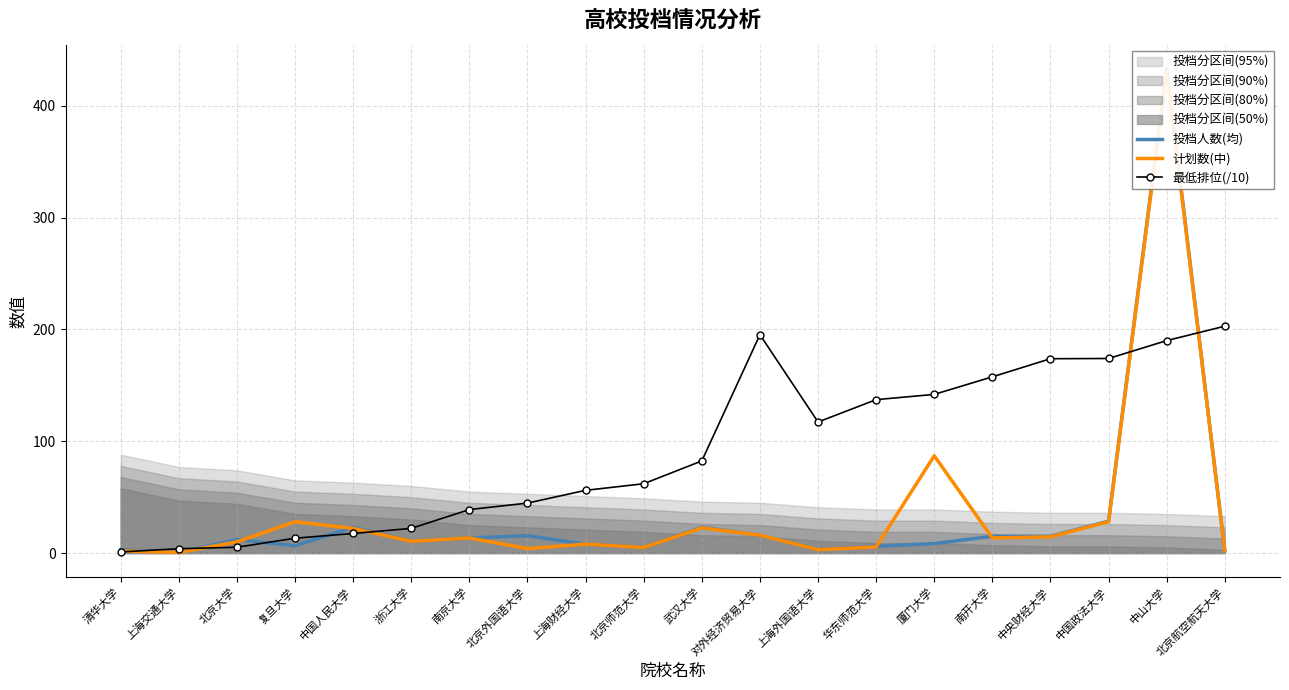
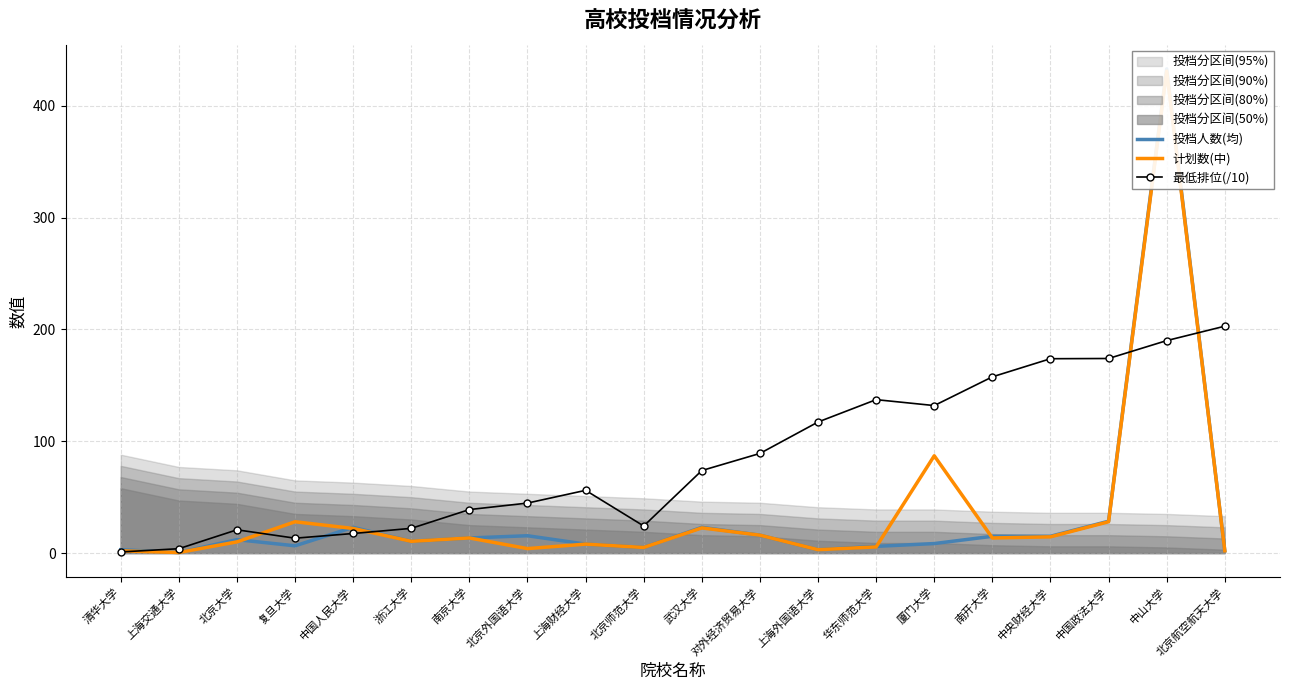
  {
    "投档人数(均)": {
      "复旦大学": 7,
      "北京外国语大学": 16
    },
    "计划数(中)": {
      "复旦大学": 28,
      "北京外国语大学": 4,
      "厦门大学": 87
    },
    "最低排位(/10)": {
      "上海交通大学": 4,
-     "北京大学": 5,
+     "北京大学": 21,
      "复旦大学": 13,
      "中国人民大学": 18,
      "浙江大学": 22,
      "南京大学": 39,
      "上海财经大学": 56,
-     "北京师范大学": 62,
-     "武汉大学": 82,
-     "对外经济贸易大学": 195,
+     "北京师范大学": 24,
+     "武汉大学": 74,
+     "对外经济贸易大学": 89,
      "上海外国语大学": 117,
      "华东师范大学": 137,
-     "厦门大学": 142,
+     "厦门大学": 132,
      "南开大学": 158,
      "中央财经大学": 174,
      "中国政法大学": 174,
      "中山大学": 190,
      "北京航空航天大学": 203
    }
  }
